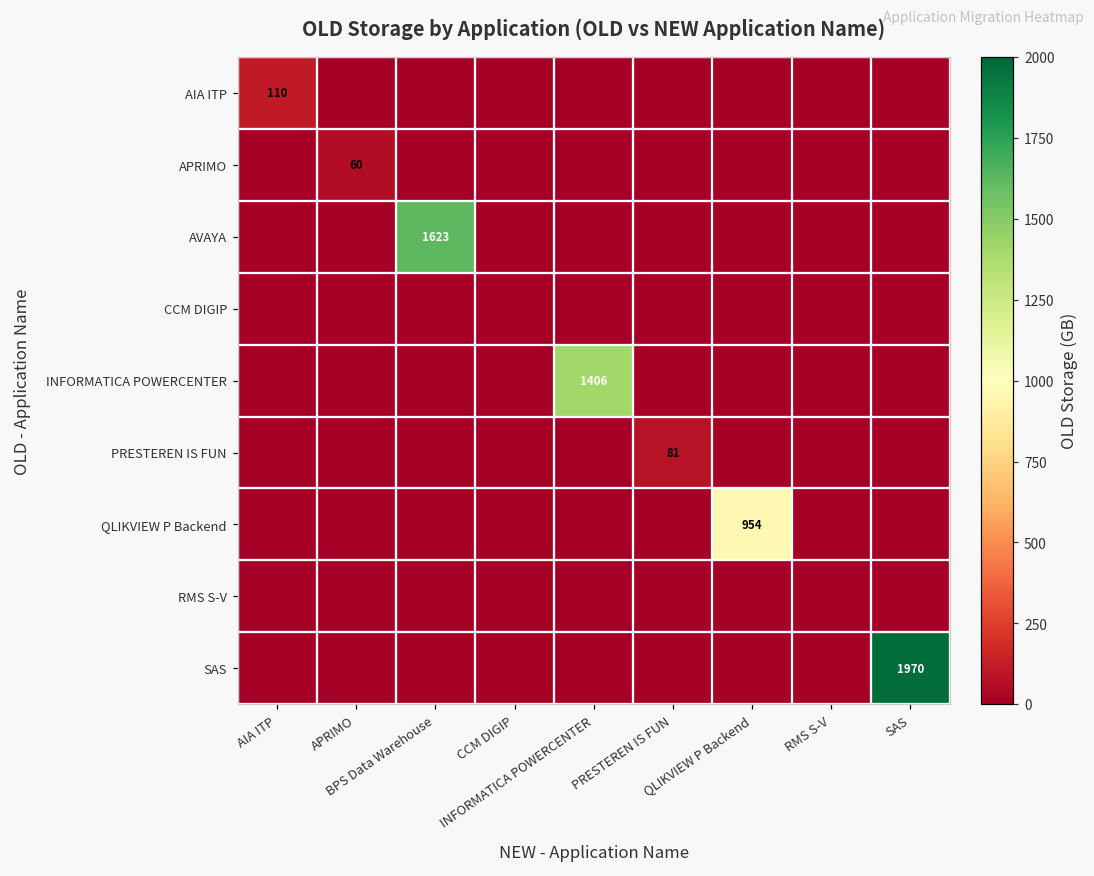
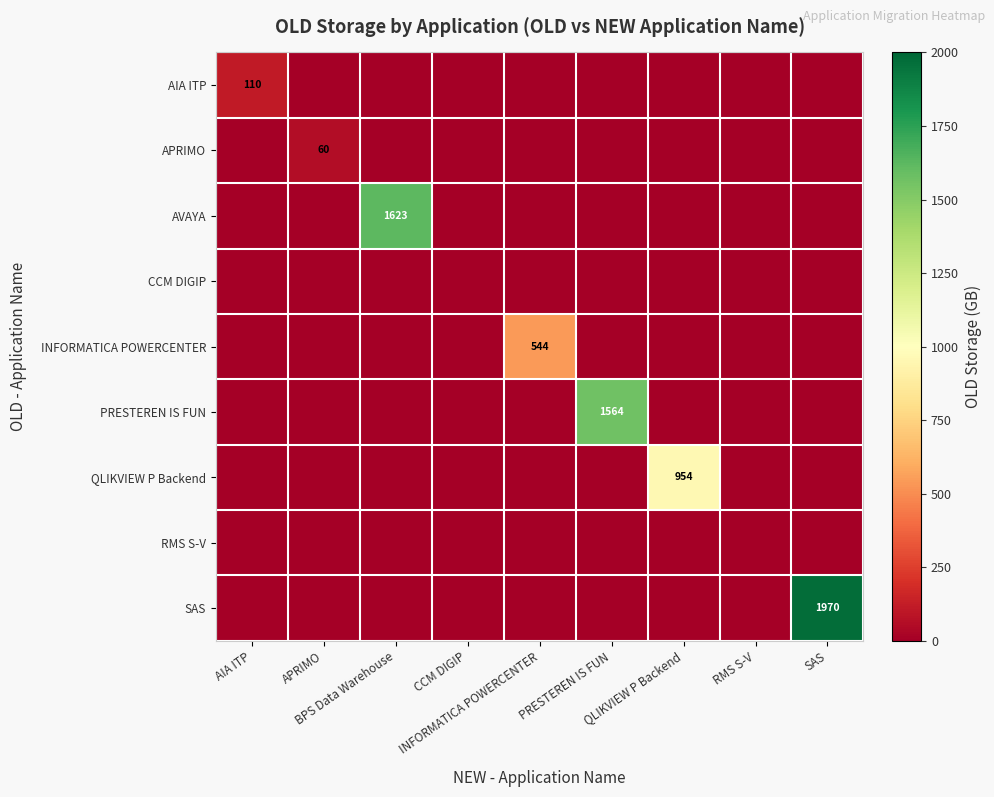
  {
    "AIA ITP": {
      "AIA ITP": 110
    },
    "APRIMO": {
      "APRIMO": 60
    },
    "AVAYA": {
      "BPS Data Warehouse": 1623
    },
    "INFORMATICA POWERCENTER": {
-     "INFORMATICA POWERCENTER": 1406
+     "INFORMATICA POWERCENTER": 544
    },
    "PRESTEREN IS FUN": {
-     "PRESTEREN IS FUN": 81
+     "PRESTEREN IS FUN": 1564
    },
    "QLIKVIEW P Backend": {
      "QLIKVIEW P Backend": 954
    },
    "SAS": {
      "SAS": 1970
    }
  }
